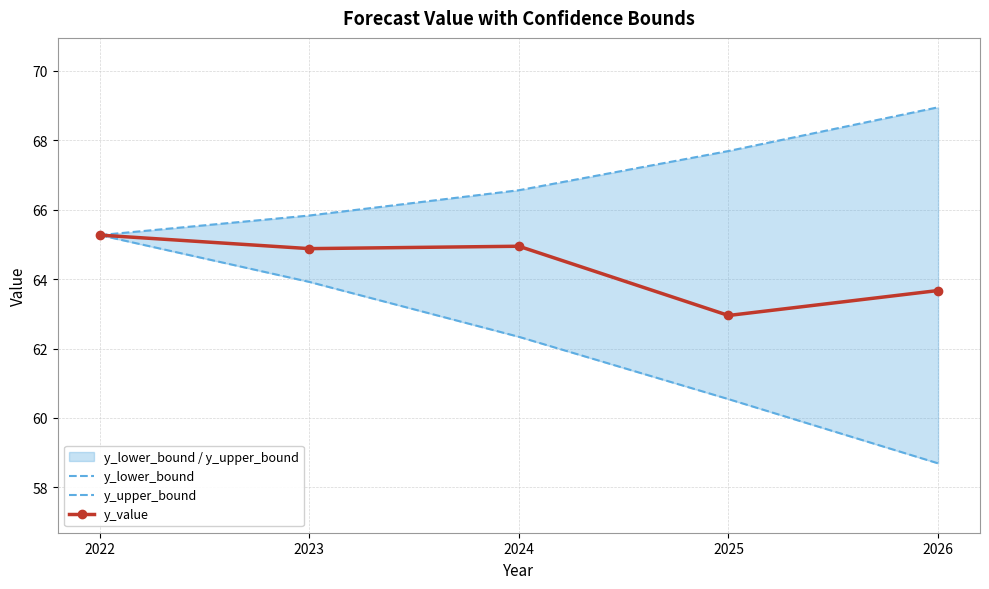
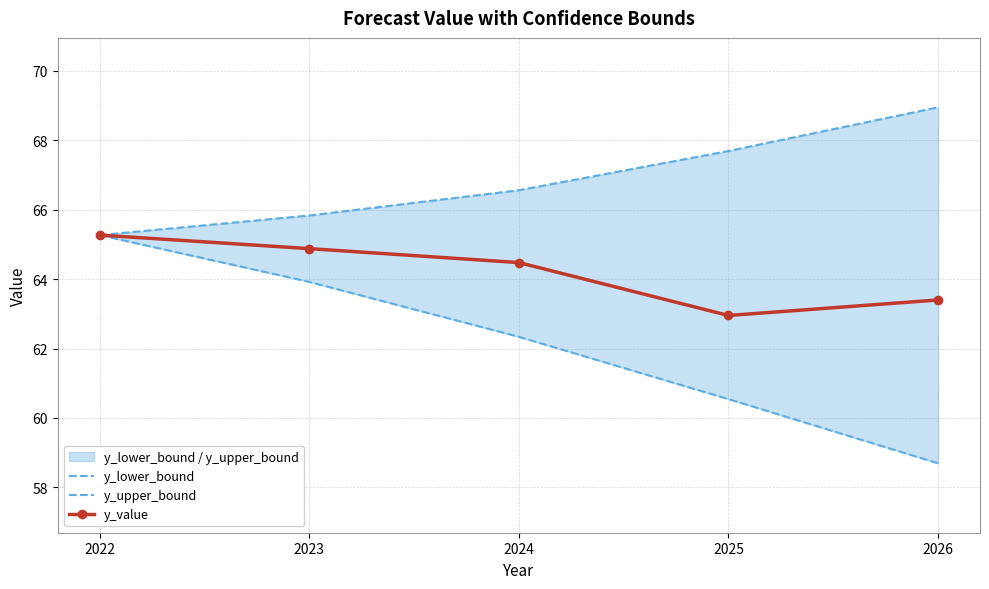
  {
    "y_value": {
      "2023": 64.9,
-     "2024": 64.9,
+     "2024": 64.5,
      "2025": 63.0,
-     "2026": 63.7
+     "2026": 63.4
    }
  }
